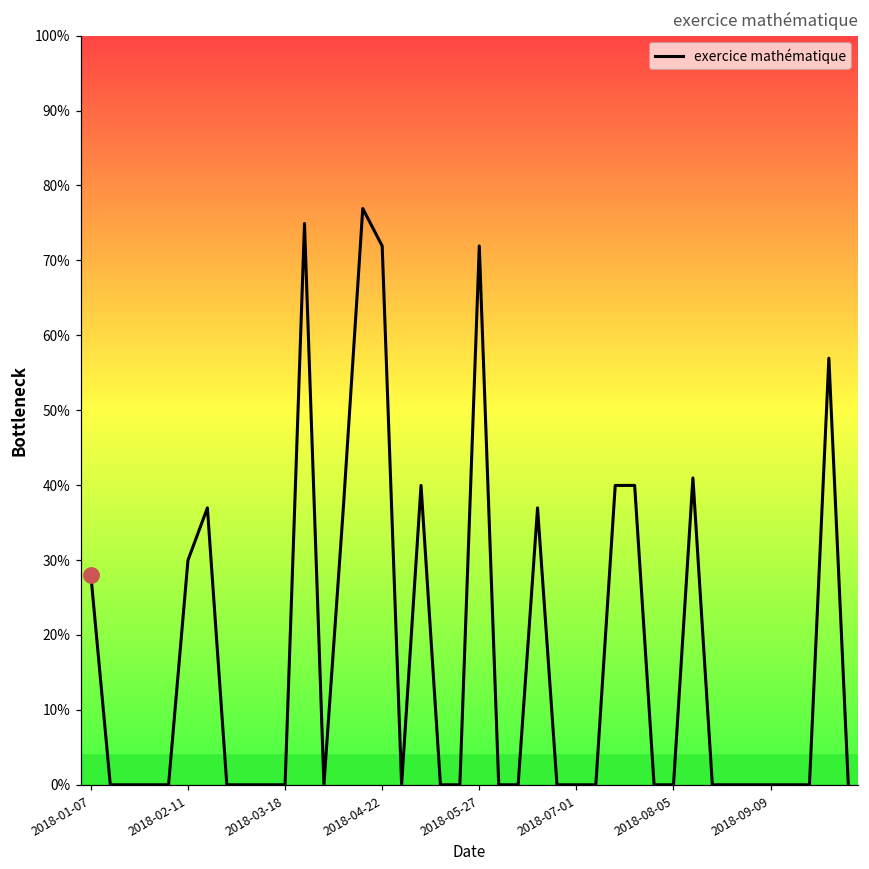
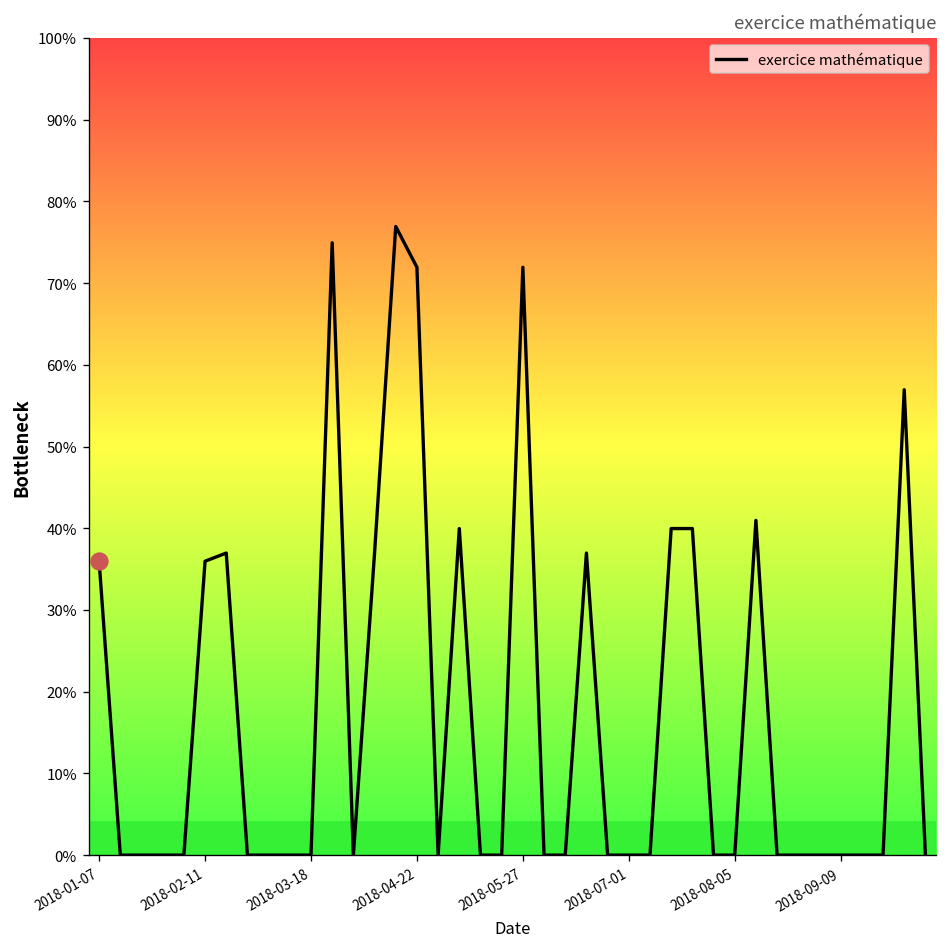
  {
    "exercice mathématique": {
-     "2018-01-07": "28%",
-     "2018-02-11": "30%",
+     "2018-01-07": "36%",
+     "2018-02-11": "36%",
      "2018-04-22": "72%",
      "2018-05-27": "72%"
    }
  }
